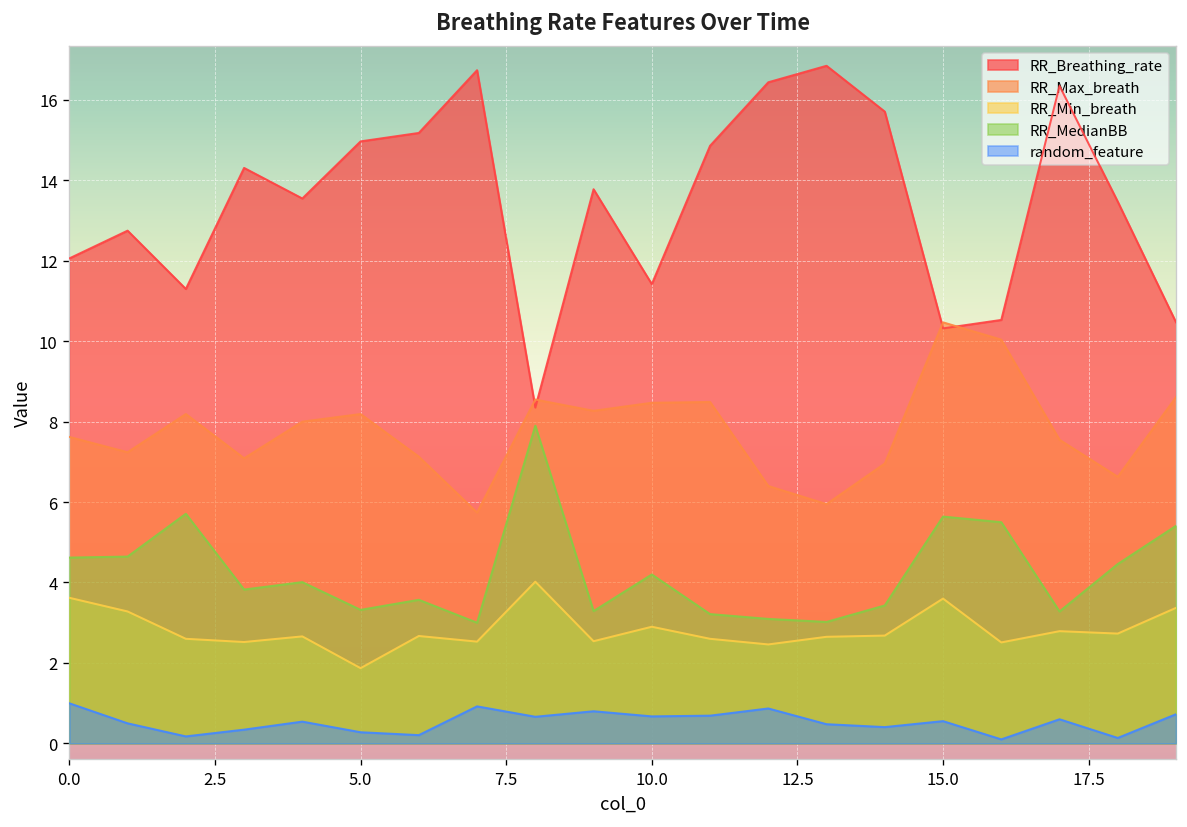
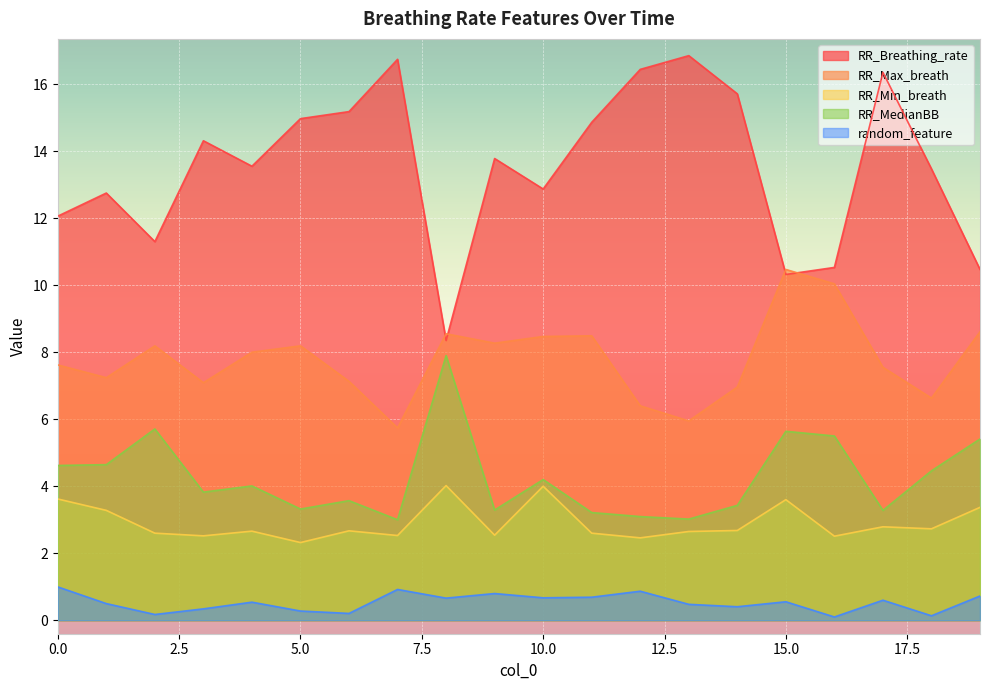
  {
    "RR_Breathing_rate": {
      "0.0": 12.1,
      "5.0": 15.0,
-     "10.0": 11.4,
+     "10.0": 12.9,
      "15.0": 10.3
    },
    "RR_Max_breath": {
      "0.0": 7.6,
      "5.0": 8.2,
      "10.0": 8.5,
      "15.0": 10.5
    },
    "RR_Min_breath": {
      "0.0": 3.6,
-     "5.0": 1.9,
-     "10.0": 2.9,
+     "5.0": 2.3,
+     "10.0": 4.0,
      "15.0": 3.6
    },
    "RR_MedianBB": {
      "0.0": 4.6,
      "5.0": 3.3,
      "10.0": 4.2,
      "15.0": 5.6
    },
    "random_feature": {
      "0.0": 1.0,
      "5.0": 0.3,
      "10.0": 0.7,
      "15.0": 0.6
    }
  }
